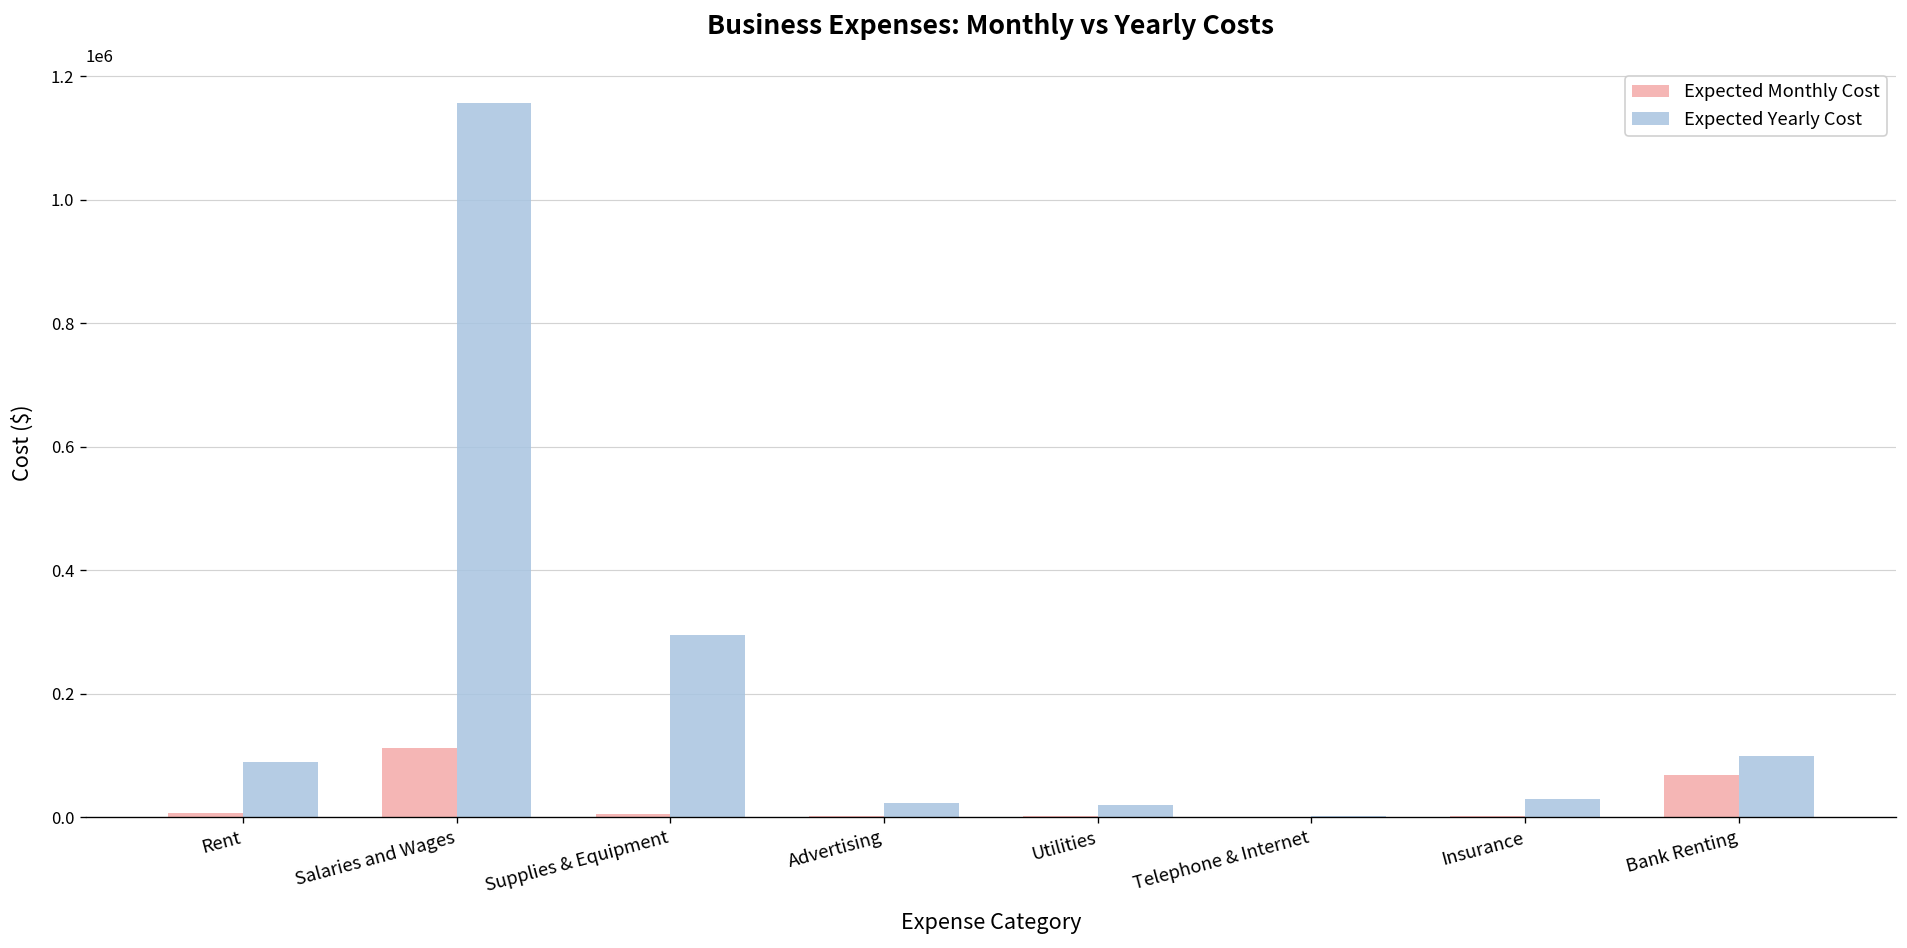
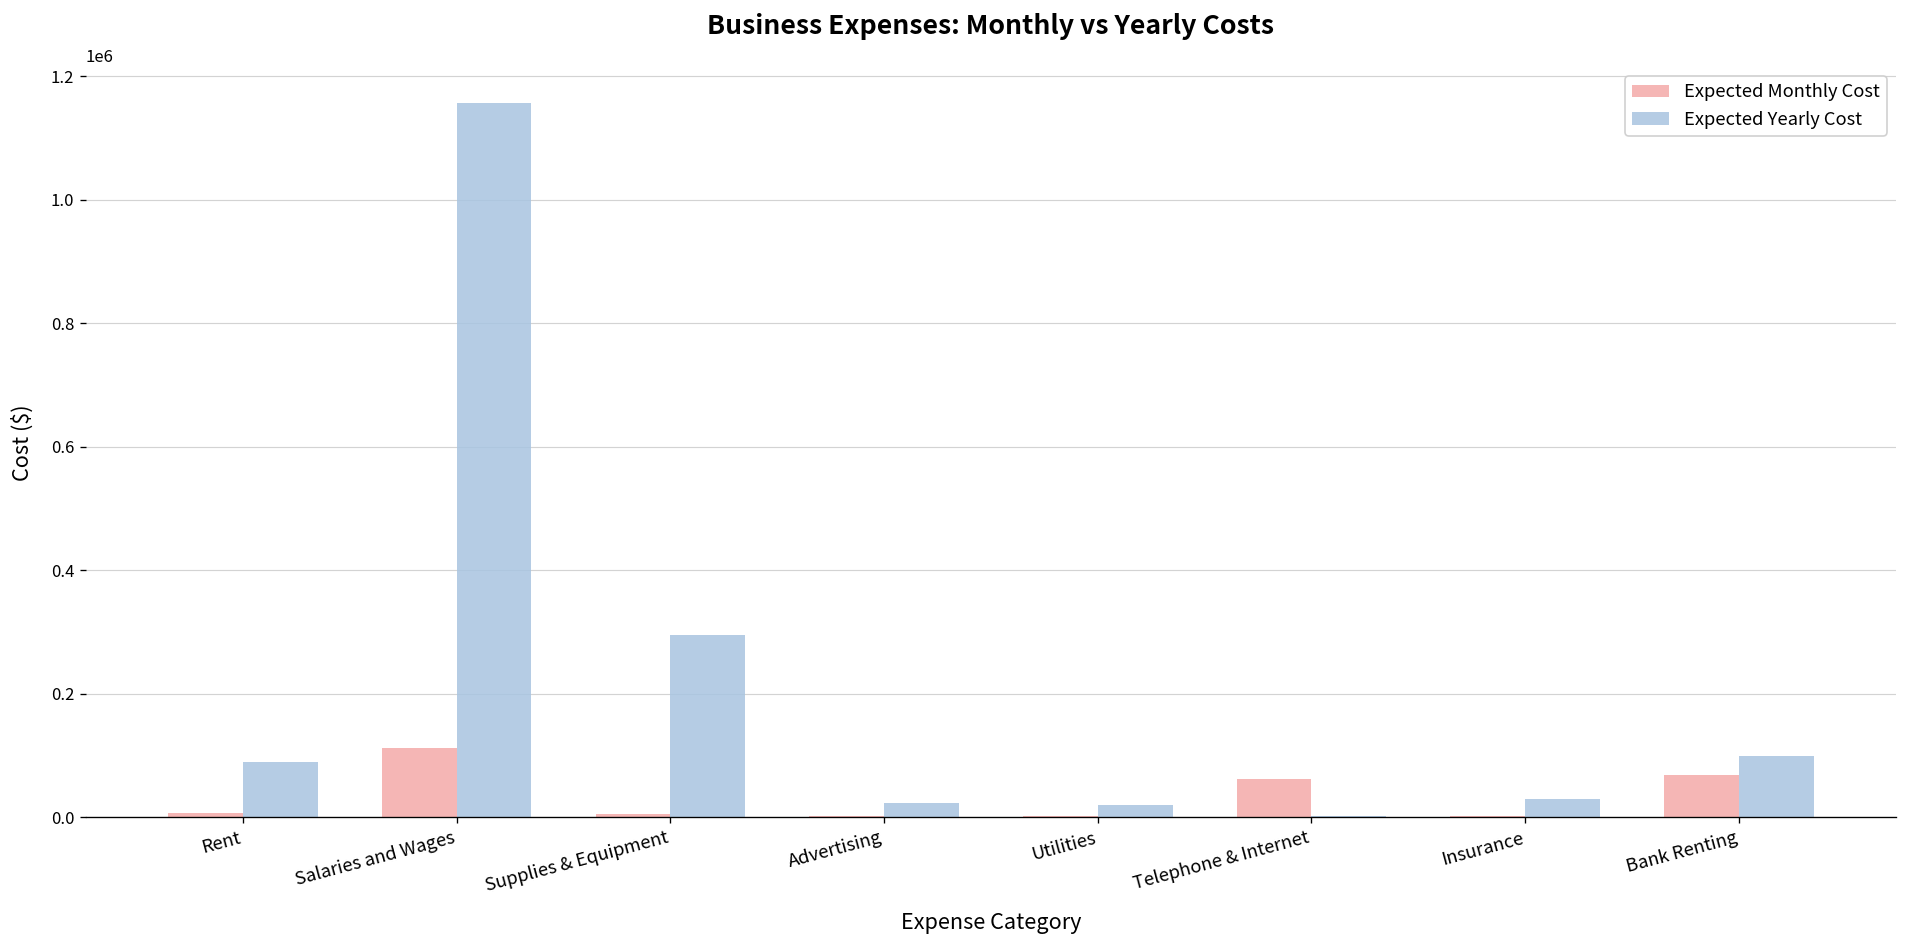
  {
    "Expected Monthly Cost": {
      "Rent": 10000,
      "Salaries and Wages": 110000,
      "Supplies & Equipment": 10000,
-     "Telephone & Internet": 0,
+     "Telephone & Internet": 60000,
      "Bank Renting": 70000
    },
    "Expected Yearly Cost": {
      "Rent": 90000,
      "Salaries and Wages": 1160000,
      "Supplies & Equipment": 290000,
      "Advertising": 20000,
      "Utilities": 20000,
      "Insurance": 30000,
      "Bank Renting": 100000
    }
  }
